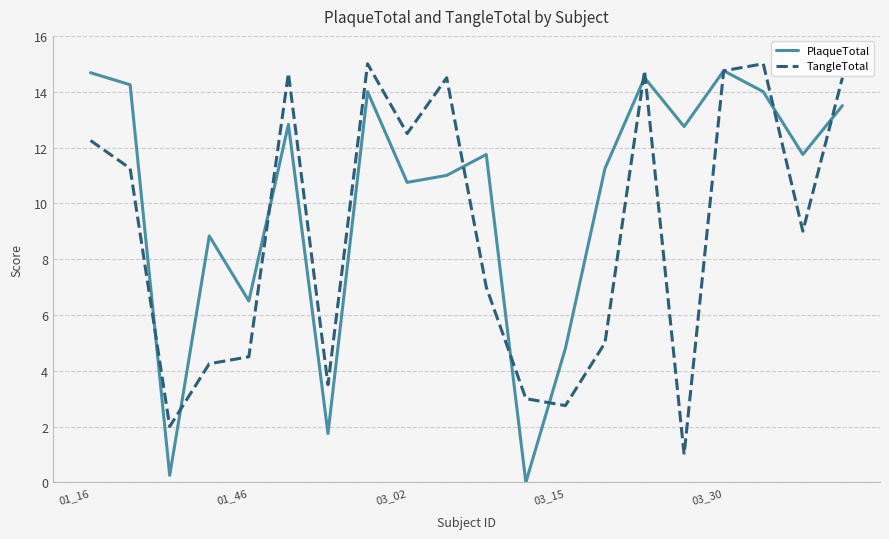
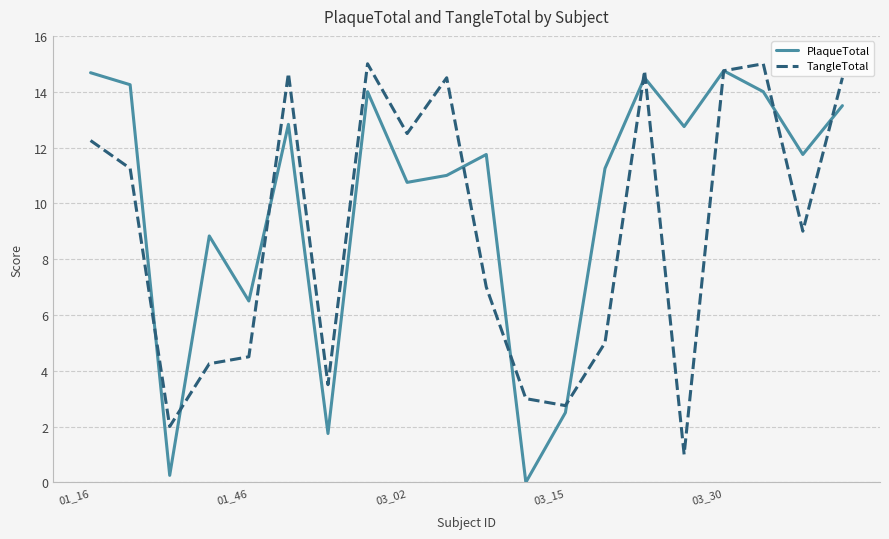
  {
    "PlaqueTotal": {
      "01_16": 14.7,
      "01_46": 6.5,
      "03_02": 10.8,
-     "03_15": 4.8
+     "03_15": 2.5
    },
    "TangleTotal": {
      "01_16": 12.3,
      "01_46": 4.5,
      "03_02": 12.5,
      "03_15": 2.8
    }
  }
